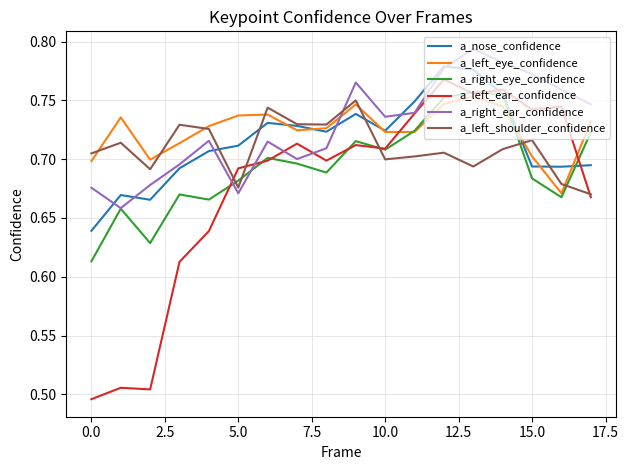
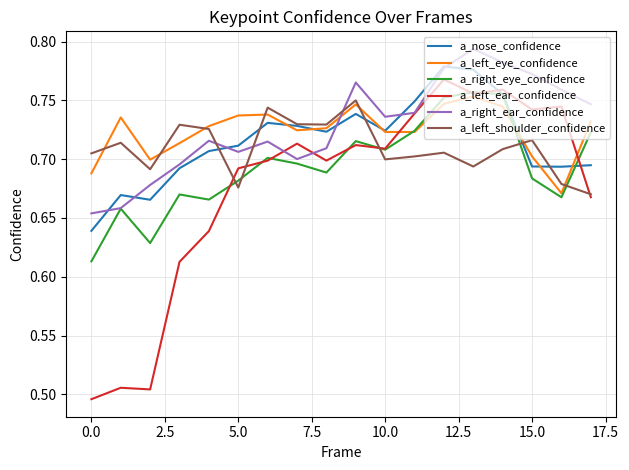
  {
    "a_nose_confidence": {
      "0.0": 0.639,
      "5.0": 0.711,
      "15.0": 0.694
    },
    "a_left_eye_confidence": {
-     "0.0": 0.698,
+     "0.0": 0.688,
      "5.0": 0.737,
      "15.0": 0.702
    },
    "a_right_eye_confidence": {
      "0.0": 0.613,
      "5.0": 0.682,
      "15.0": 0.684
    },
    "a_left_ear_confidence": {
      "0.0": 0.496,
      "5.0": 0.692
    },
    "a_right_ear_confidence": {
-     "0.0": 0.676,
-     "5.0": 0.671,
+     "0.0": 0.654,
+     "5.0": 0.706,
      "10.0": 0.736
    },
    "a_left_shoulder_confidence": {
      "0.0": 0.705,
      "5.0": 0.676,
      "10.0": 0.700,
      "15.0": 0.716
    }
  }
